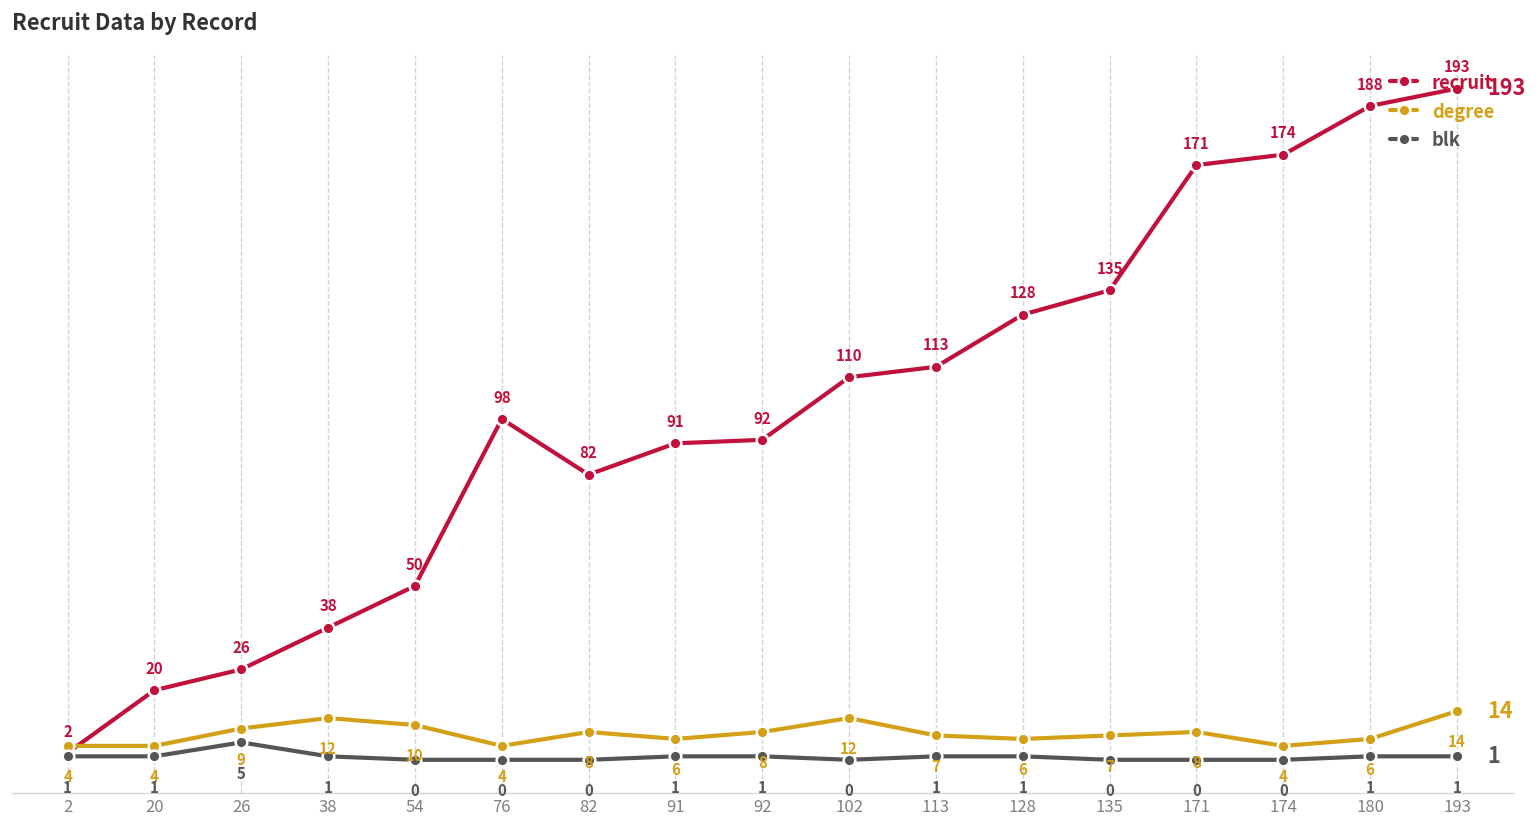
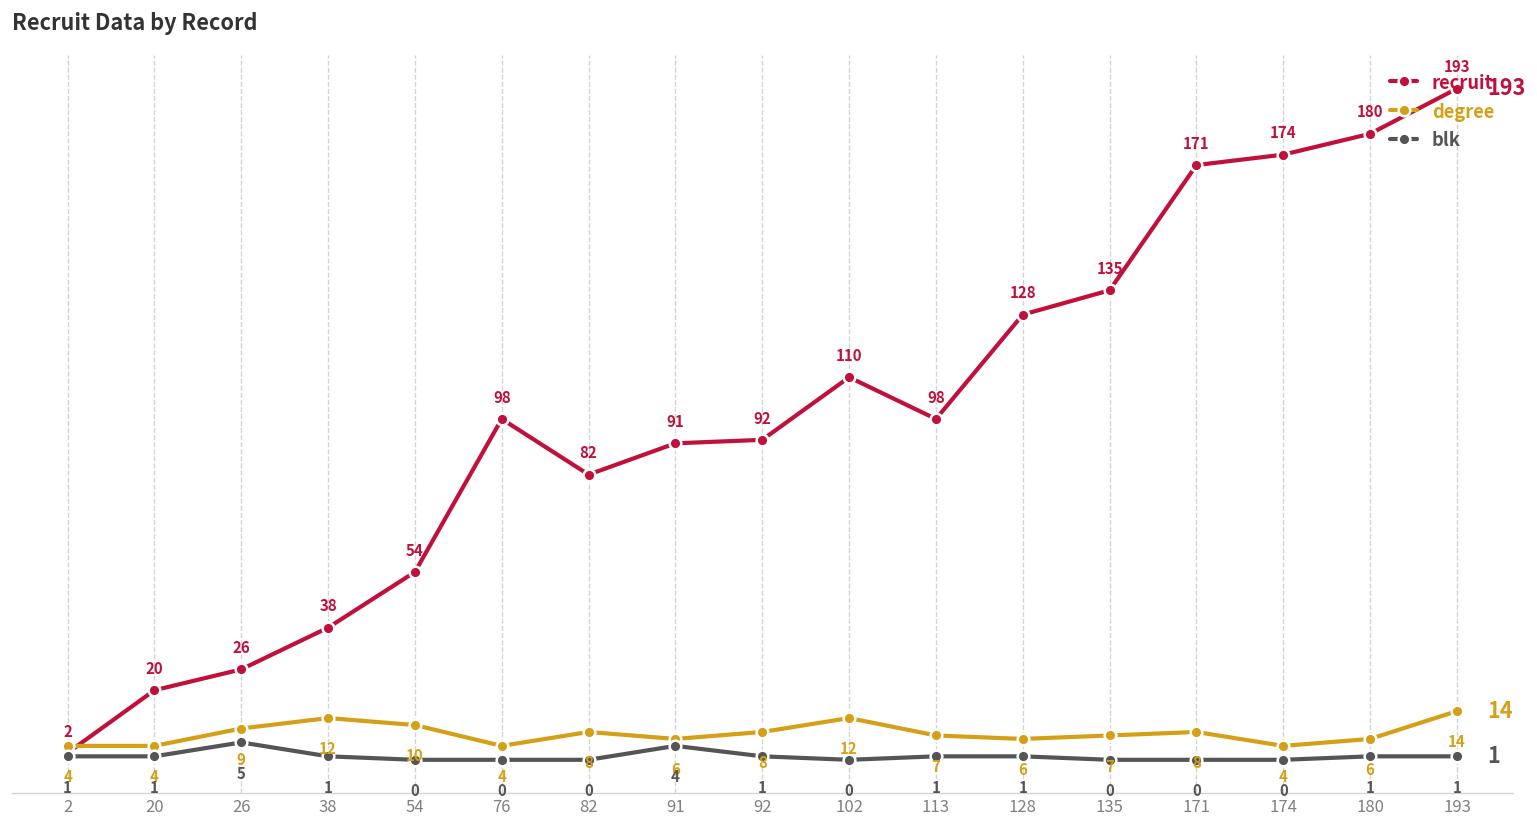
  {
    "recruit": {
      "2": 2,
      "20": 20,
      "26": 26,
      "38": 38,
-     "54": 50,
+     "54": 54,
      "76": 98,
      "82": 82,
      "91": 91,
      "92": 92,
      "102": 110,
-     "113": 113,
+     "113": 98,
      "128": 128,
      "135": 135,
      "171": 171,
      "174": 174,
-     "180": 188,
+     "180": 180,
      "193": 193
    },
    "degree": {
      "26": 9,
      "76": 4,
      "91": 6,
      "102": 12,
      "128": 6,
      "174": 4,
      "180": 6,
      "193": 14
    },
    "blk": {
      "26": 5,
      "38": 1,
      "54": 0,
      "76": 0,
      "82": 0,
-     "91": 1,
+     "91": 4,
      "92": 1,
      "102": 0,
      "113": 1,
      "128": 1,
      "135": 0,
      "171": 0,
      "174": 0,
      "180": 1,
      "193": 1
    }
  }
